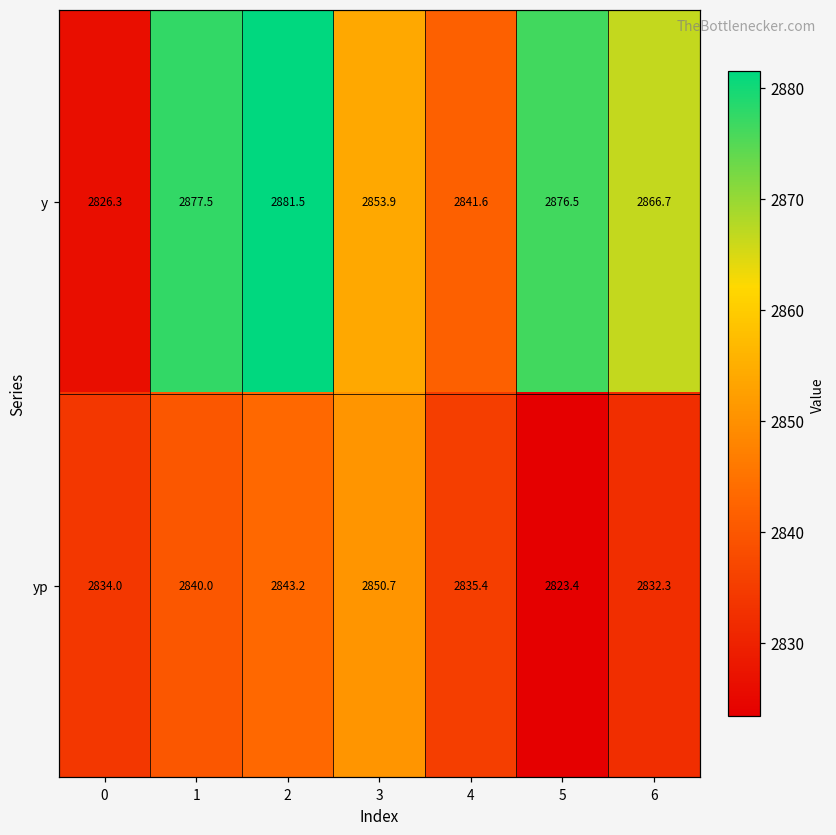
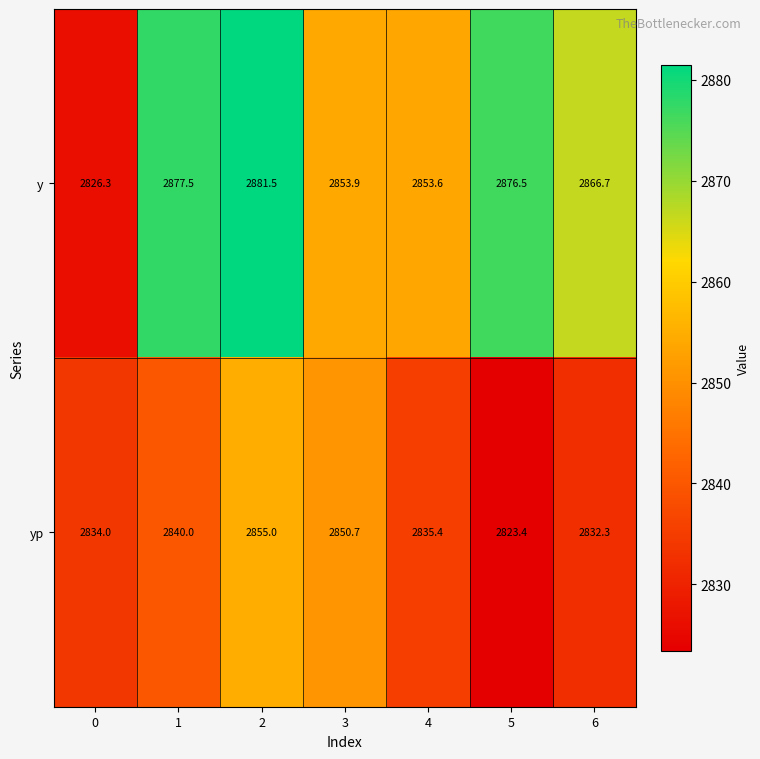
  {
    "y": {
      "0": 2826.3,
      "1": 2877.5,
      "2": 2881.5,
      "3": 2853.9,
-     "4": 2841.6,
+     "4": 2853.6,
      "5": 2876.5,
      "6": 2866.7
    },
    "yp": {
      "0": 2834.0,
      "1": 2840.0,
-     "2": 2843.2,
+     "2": 2855.0,
      "3": 2850.7,
      "4": 2835.4,
      "5": 2823.4,
      "6": 2832.3
    }
  }
